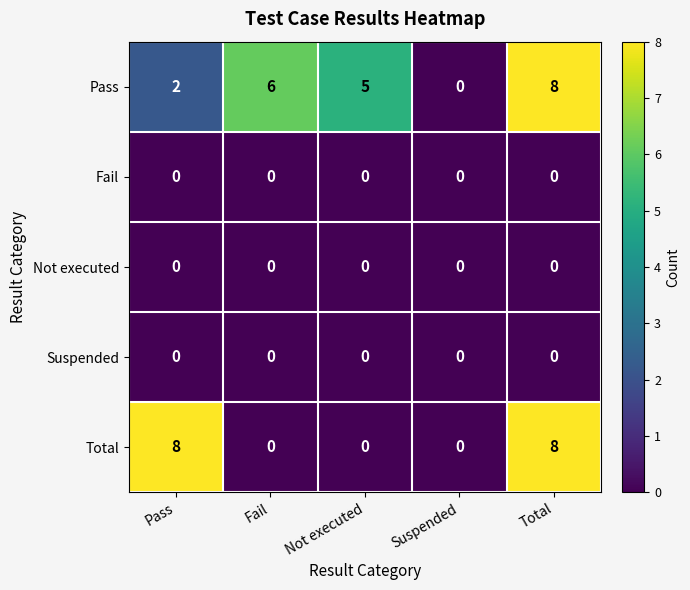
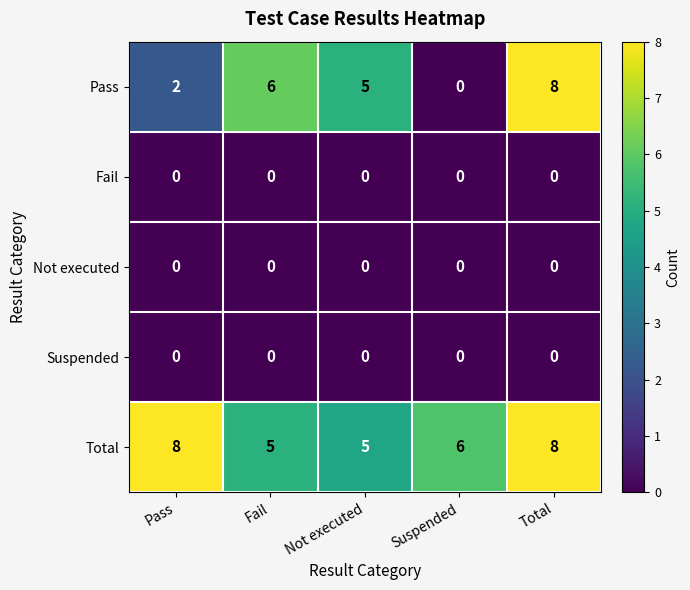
  {
    "Pass": {
      "Pass": 2,
      "Fail": 6,
      "Not executed": 5,
      "Suspended": 0,
      "Total": 8
    },
    "Fail": {
      "Pass": 0,
      "Fail": 0,
      "Not executed": 0,
      "Suspended": 0,
      "Total": 0
    },
    "Not executed": {
      "Pass": 0,
      "Fail": 0,
      "Not executed": 0,
      "Suspended": 0,
      "Total": 0
    },
    "Suspended": {
      "Pass": 0,
      "Fail": 0,
      "Not executed": 0,
      "Suspended": 0,
      "Total": 0
    },
    "Total": {
      "Pass": 8,
-     "Fail": 0,
-     "Not executed": 0,
-     "Suspended": 0,
+     "Fail": 5,
+     "Not executed": 5,
+     "Suspended": 6,
      "Total": 8
    }
  }
